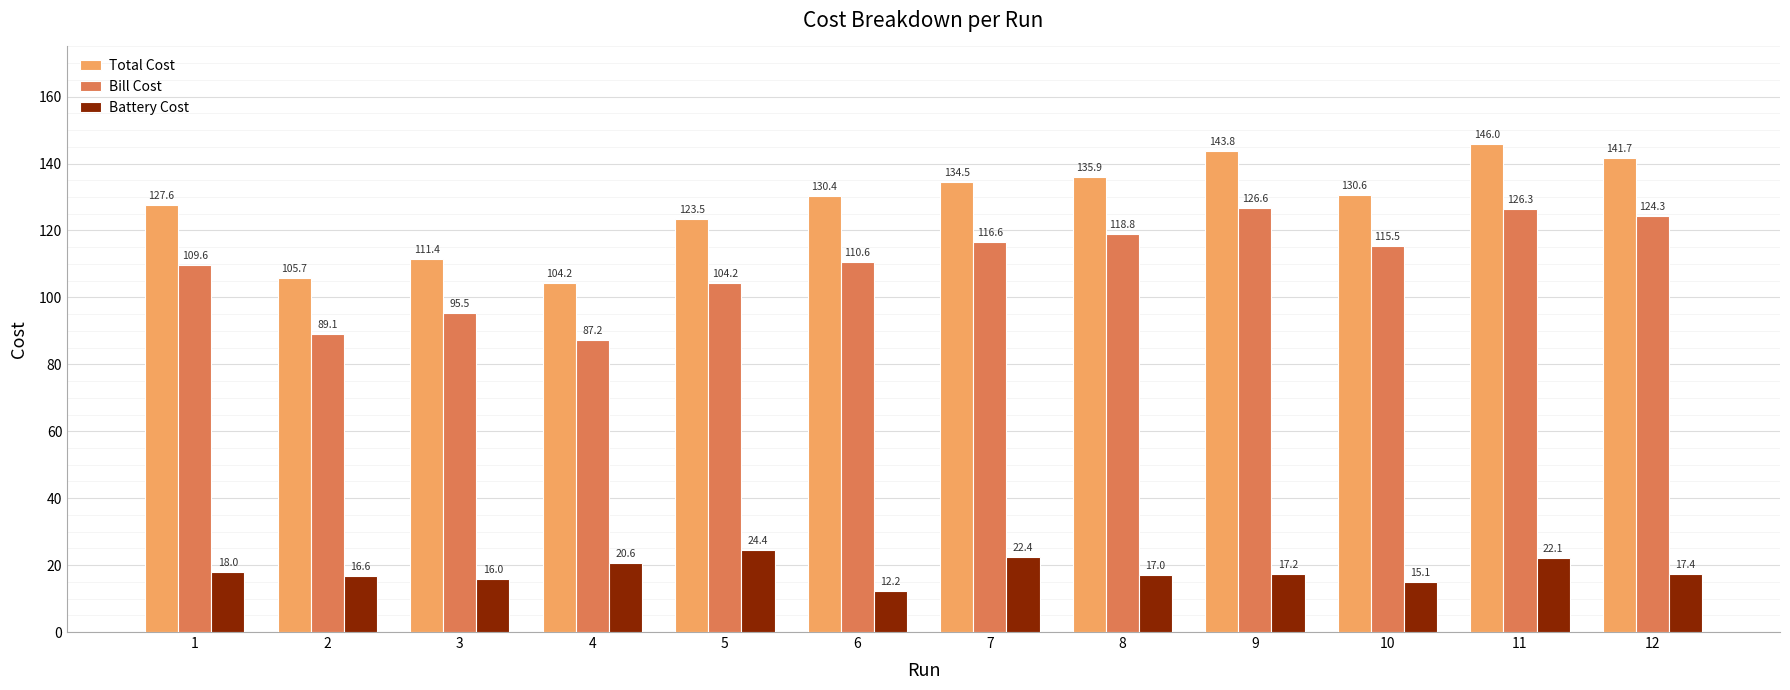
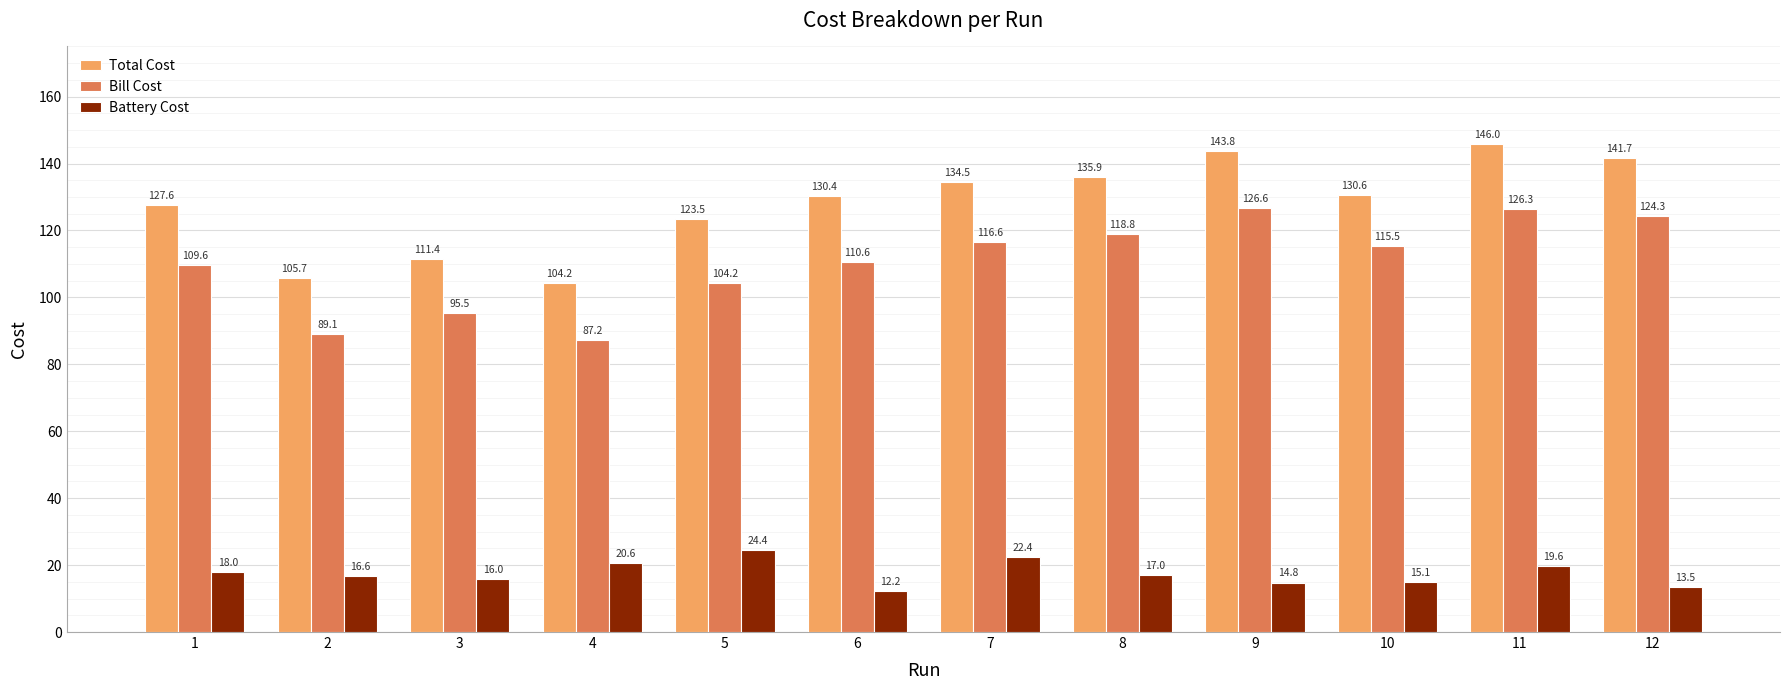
  {
    "Battery Cost": {
      "1": 18.0,
      "2": 16.6,
      "3": 16.0,
      "4": 20.6,
      "5": 24.4,
      "6": 12.2,
      "7": 22.4,
      "8": 17.0,
-     "9": 17.2,
+     "9": 14.8,
      "10": 15.1,
-     "11": 22.1,
-     "12": 17.4
+     "11": 19.6,
+     "12": 13.5
    }
  }
